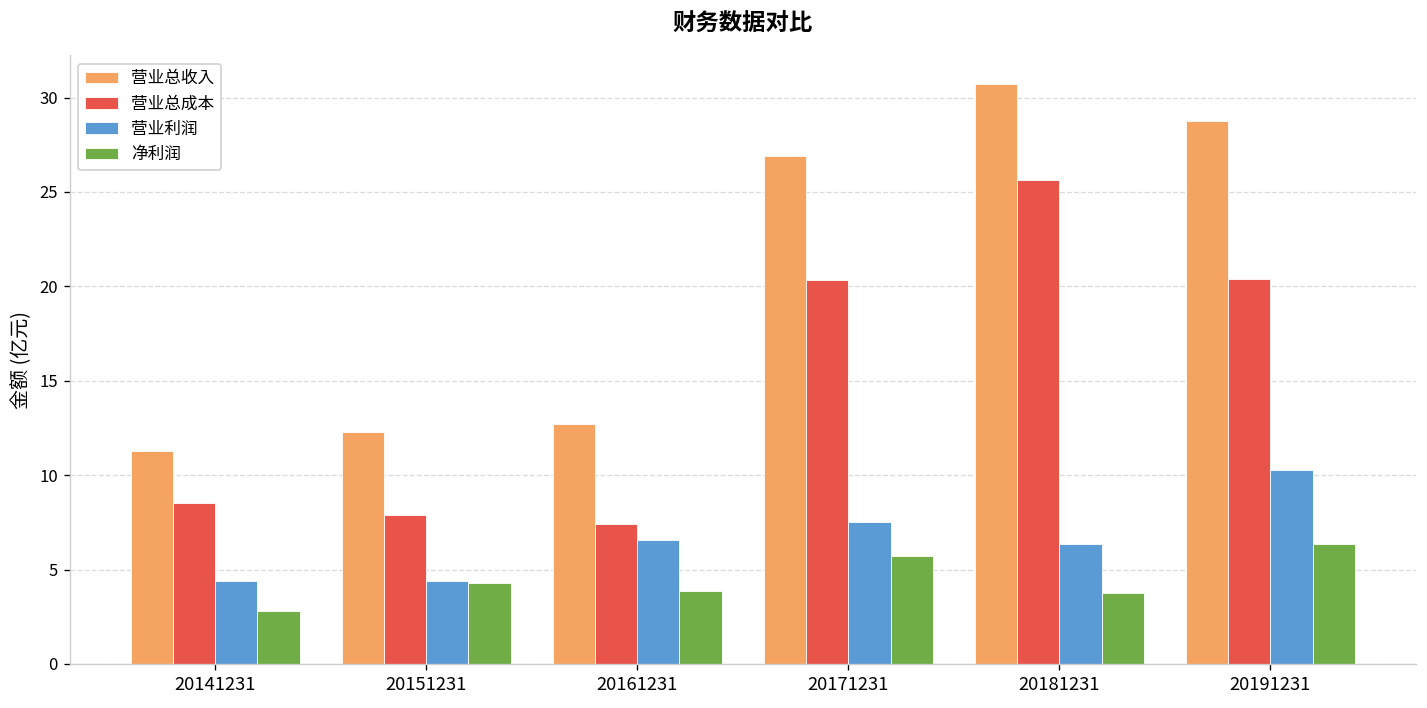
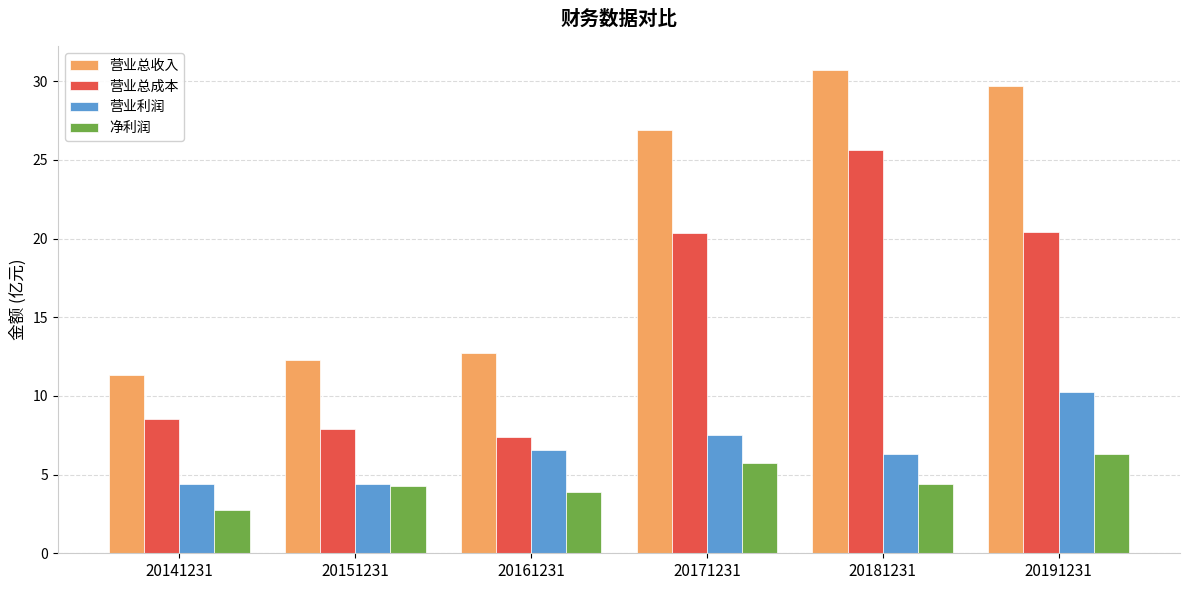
  {
    "营业总收入": {
      "20141231": 11.3,
      "20151231": 12.3,
      "20161231": 12.7,
      "20171231": 26.9,
      "20181231": 30.7,
-     "20191231": 28.7
+     "20191231": 29.7
    },
    "营业总成本": {
      "20141231": 8.5,
      "20151231": 7.9,
      "20161231": 7.4,
      "20171231": 20.3,
      "20181231": 25.7,
      "20191231": 20.4
    },
    "营业利润": {
      "20141231": 4.4,
      "20151231": 4.4,
      "20161231": 6.6,
      "20171231": 7.5,
      "20181231": 6.3,
      "20191231": 10.2
    },
    "净利润": {
      "20141231": 2.8,
      "20151231": 4.3,
      "20161231": 3.9,
      "20171231": 5.7,
-     "20181231": 3.7,
+     "20181231": 4.4,
      "20191231": 6.3
    }
  }
